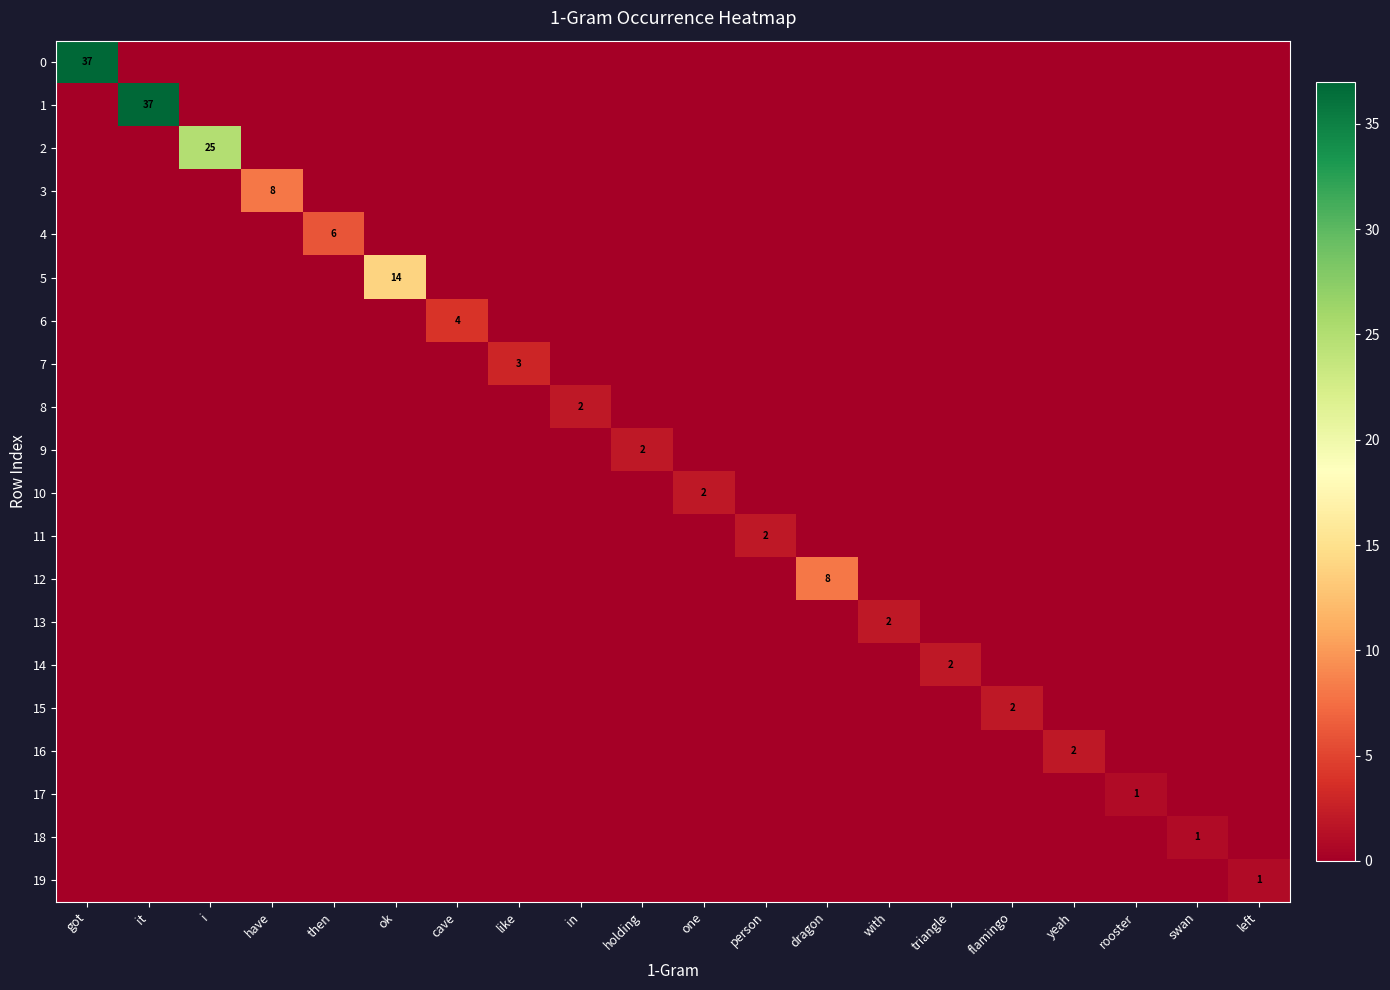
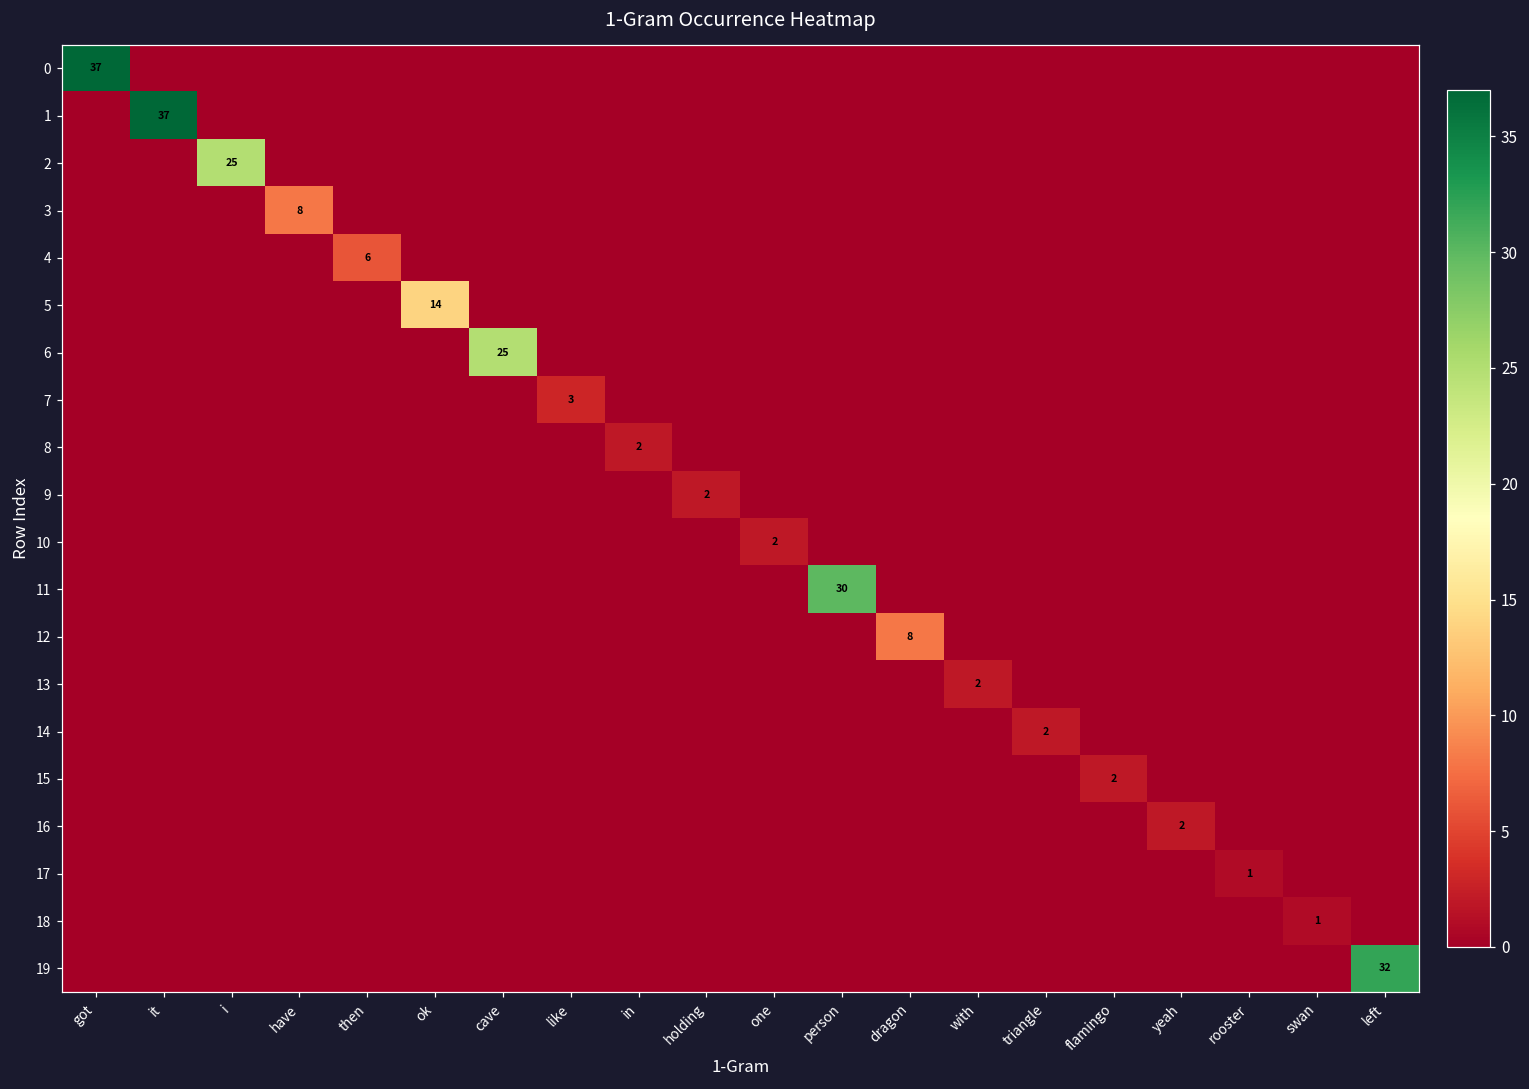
  {
    "0": {
      "got": 37
    },
    "1": {
      "it": 37
    },
    "2": {
      "i": 25
    },
    "3": {
      "have": 8
    },
    "4": {
      "then": 6
    },
    "5": {
      "ok": 14
    },
    "6": {
-     "cave": 4
+     "cave": 25
    },
    "7": {
      "like": 3
    },
    "8": {
      "in": 2
    },
    "9": {
      "holding": 2
    },
    "10": {
      "one": 2
    },
    "11": {
-     "person": 2
+     "person": 30
    },
    "12": {
      "dragon": 8
    },
    "13": {
      "with": 2
    },
    "14": {
      "triangle": 2
    },
    "15": {
      "flamingo": 2
    },
    "16": {
      "yeah": 2
    },
    "17": {
      "rooster": 1
    },
    "18": {
      "swan": 1
    },
    "19": {
-     "left": 1
+     "left": 32
    }
  }
